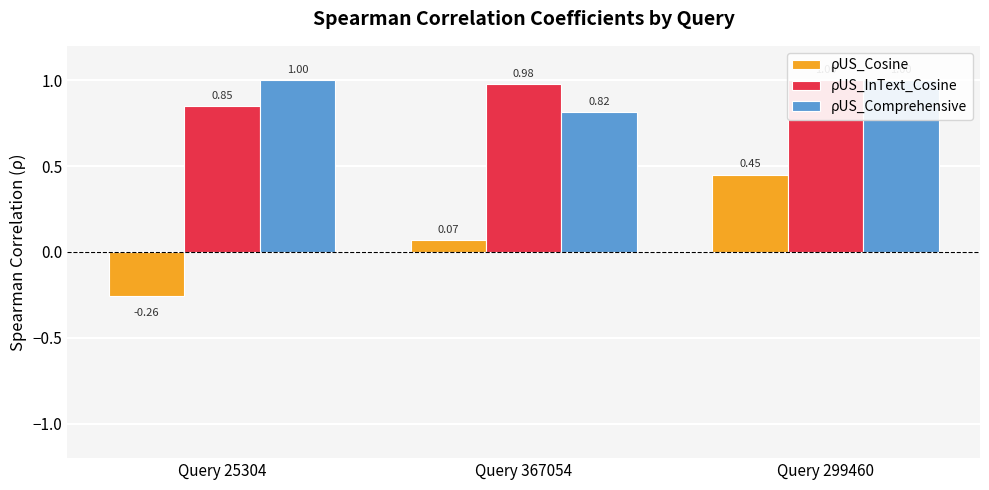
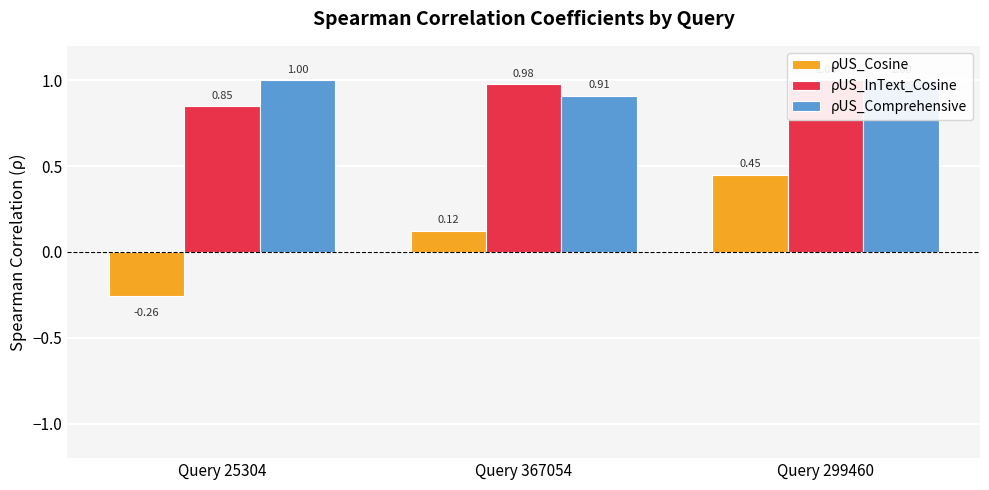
  {
    "ρUS_Cosine": {
      "Query 25304": -0.26,
-     "Query 367054": 0.07,
+     "Query 367054": 0.12,
      "Query 299460": 0.45
    },
    "ρUS_InText_Cosine": {
      "Query 25304": 0.85,
      "Query 367054": 0.98
    },
    "ρUS_Comprehensive": {
      "Query 25304": 1.00,
-     "Query 367054": 0.82
+     "Query 367054": 0.91
    }
  }
